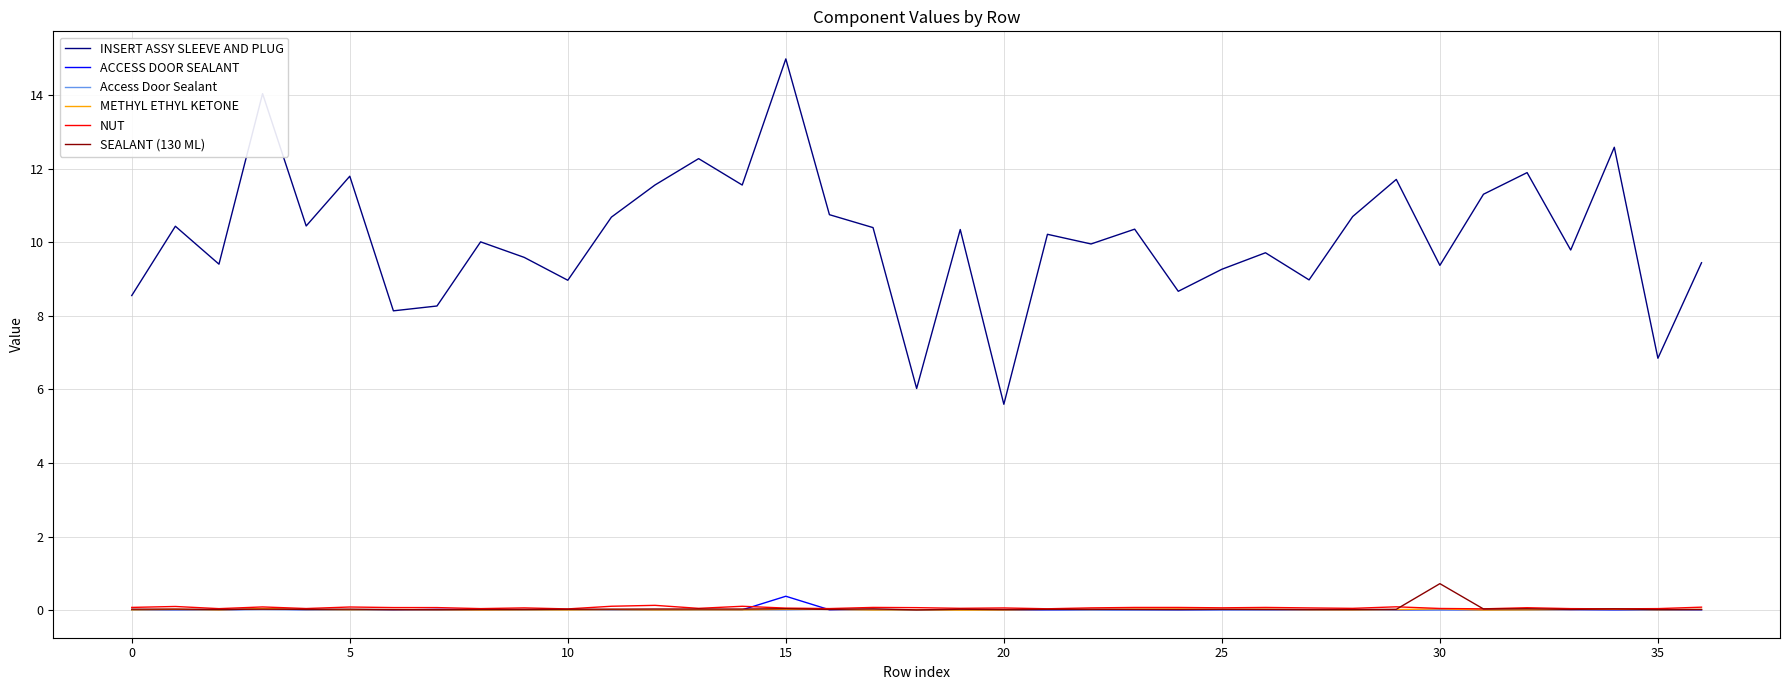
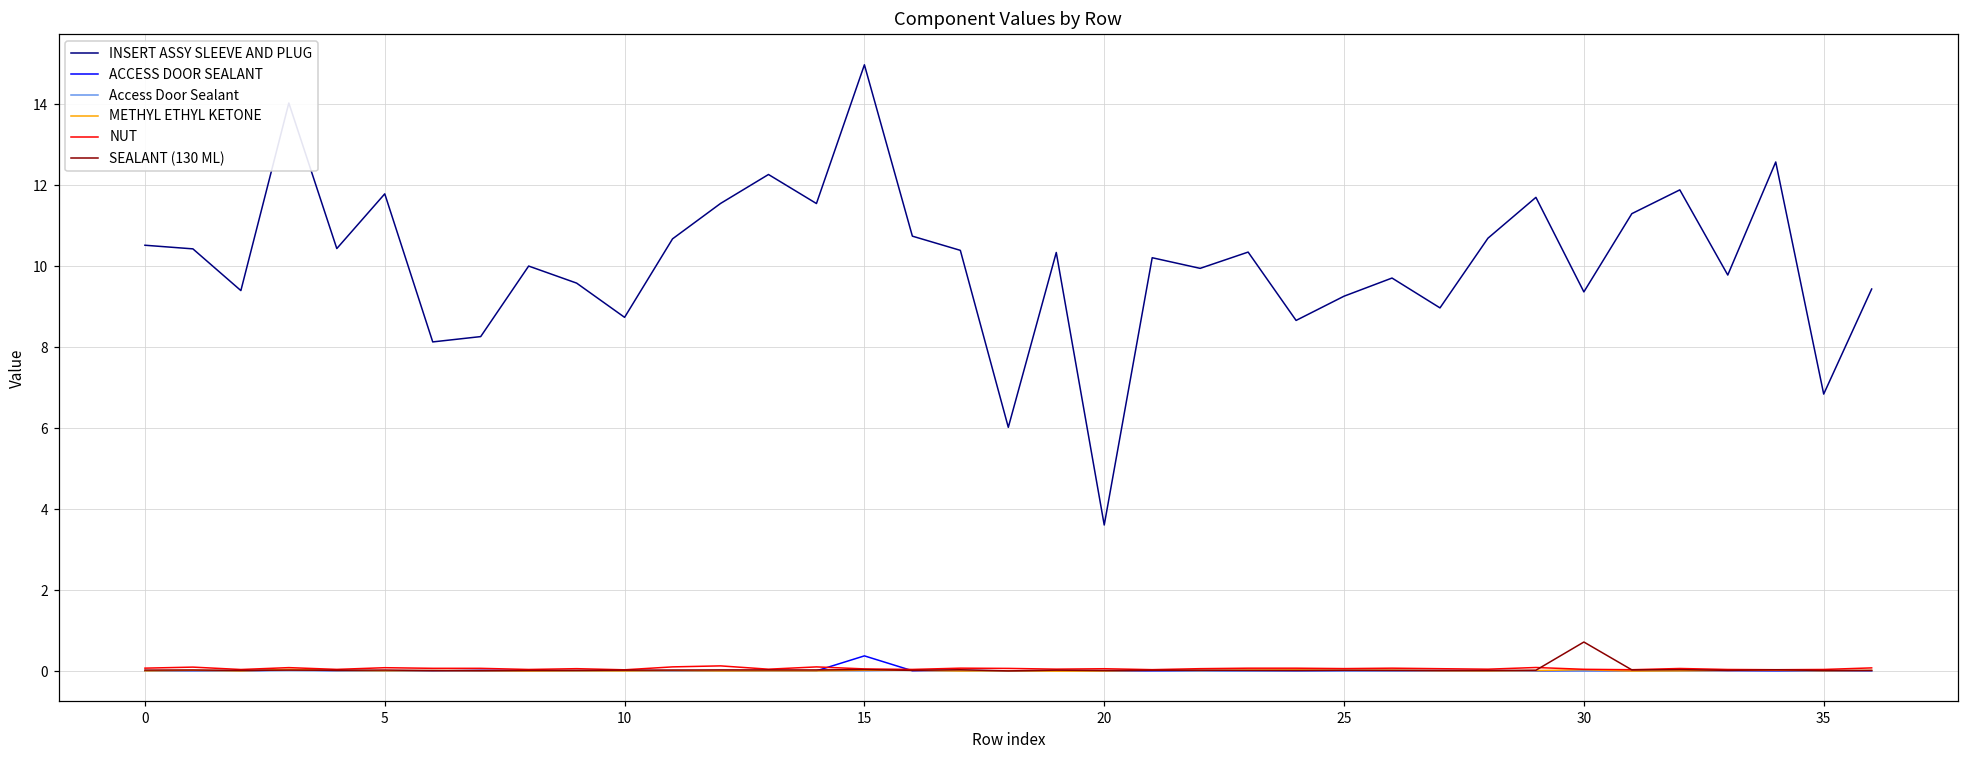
  {
    "INSERT ASSY SLEEVE AND PLUG": {
-     "0": 8.6,
+     "0": 10.5,
      "5": 11.8,
-     "10": 9.0,
+     "10": 8.7,
      "15": 15.0,
-     "20": 5.6,
+     "20": 3.6,
      "25": 9.3,
      "30": 9.4,
      "35": 6.8
    },
    "ACCESS DOOR SEALANT": {
      "15": 0.4
    },
    "SEALANT (130 ML)": {
      "30": 0.7
    }
  }
